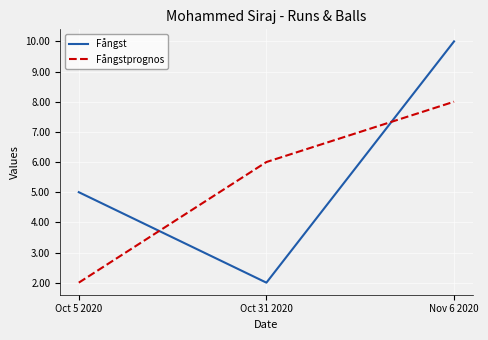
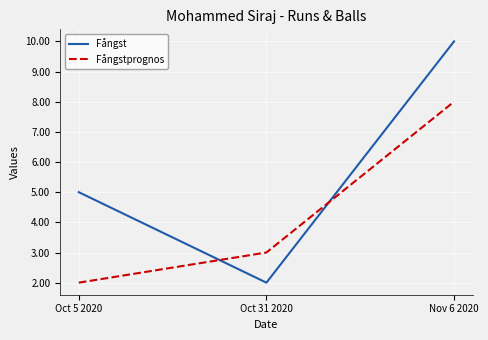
  {
    "Fångst": {
      "Oct 5 2020": 5,
      "Oct 31 2020": 2,
      "Nov 6 2020": 10
    },
    "Fångstprognos": {
      "Oct 5 2020": 2,
-     "Oct 31 2020": 6,
+     "Oct 31 2020": 3,
      "Nov 6 2020": 8
    }
  }
